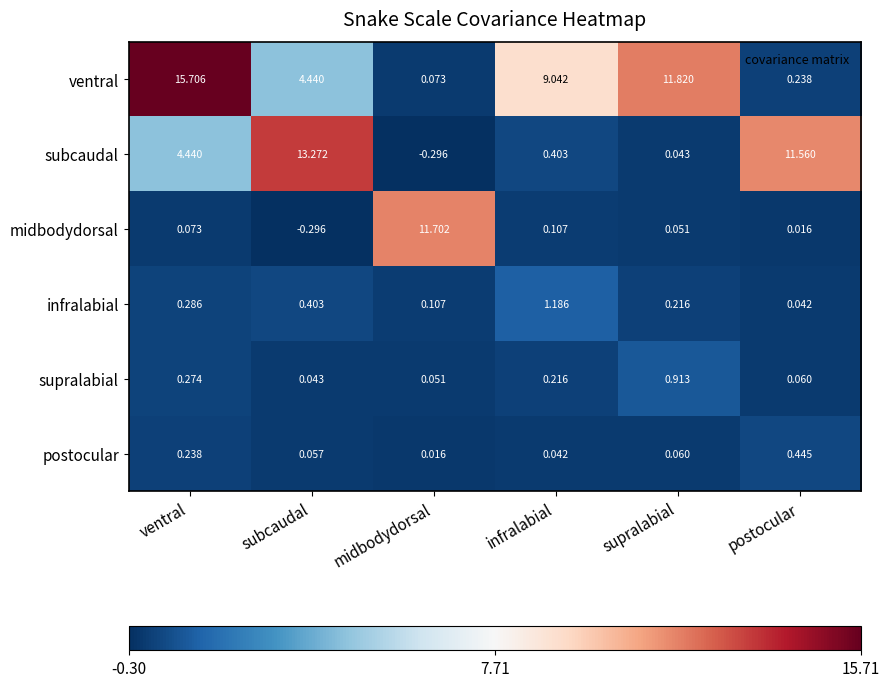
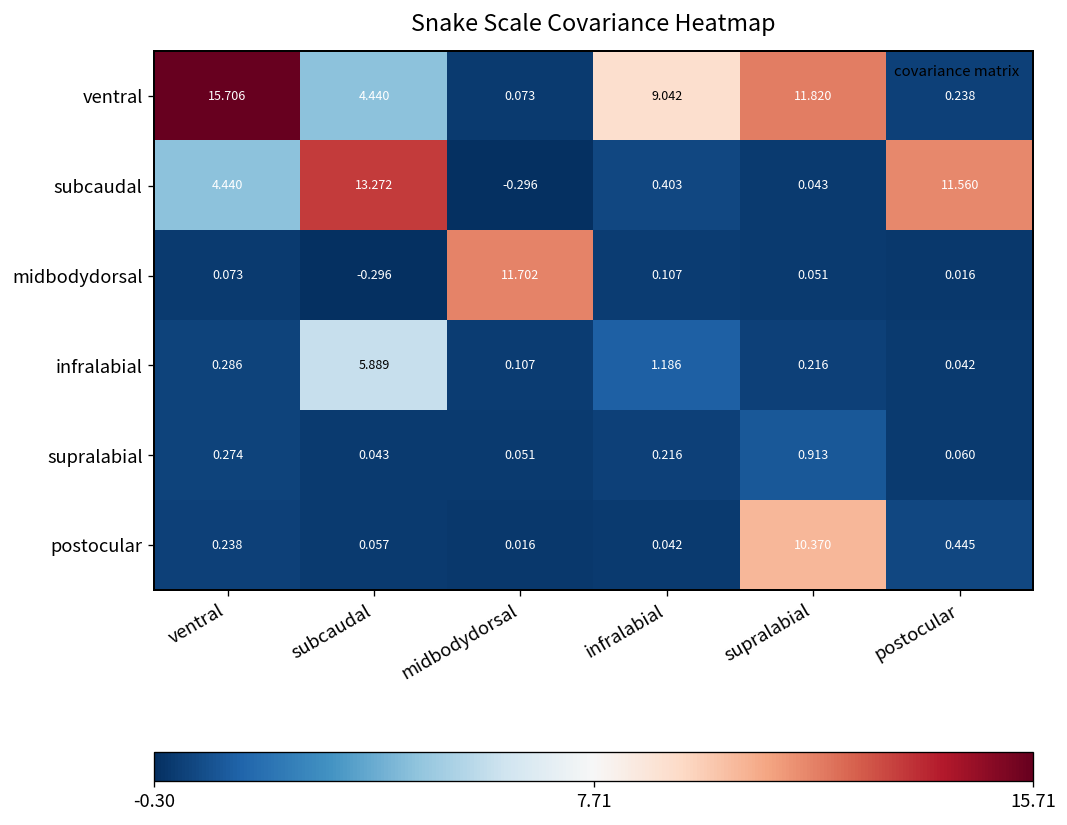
  {
    "ventral": {
      "ventral": 15.706,
      "subcaudal": 4.440,
      "midbodydorsal": 0.073,
      "infralabial": 9.042,
      "supralabial": 11.820,
      "postocular": 0.238
    },
    "subcaudal": {
      "ventral": 4.440,
      "subcaudal": 13.272,
      "midbodydorsal": -0.296,
      "infralabial": 0.403,
      "supralabial": 0.043,
      "postocular": 11.560
    },
    "midbodydorsal": {
      "ventral": 0.073,
      "subcaudal": -0.296,
      "midbodydorsal": 11.702,
      "infralabial": 0.107,
      "supralabial": 0.051,
      "postocular": 0.016
    },
    "infralabial": {
      "ventral": 0.286,
-     "subcaudal": 0.403,
+     "subcaudal": 5.889,
      "midbodydorsal": 0.107,
      "infralabial": 1.186,
      "supralabial": 0.216,
      "postocular": 0.042
    },
    "supralabial": {
      "ventral": 0.274,
      "subcaudal": 0.043,
      "midbodydorsal": 0.051,
      "infralabial": 0.216,
      "supralabial": 0.913,
      "postocular": 0.060
    },
    "postocular": {
      "ventral": 0.238,
      "subcaudal": 0.057,
      "midbodydorsal": 0.016,
      "infralabial": 0.042,
-     "supralabial": 0.060,
+     "supralabial": 10.370,
      "postocular": 0.445
    }
  }
